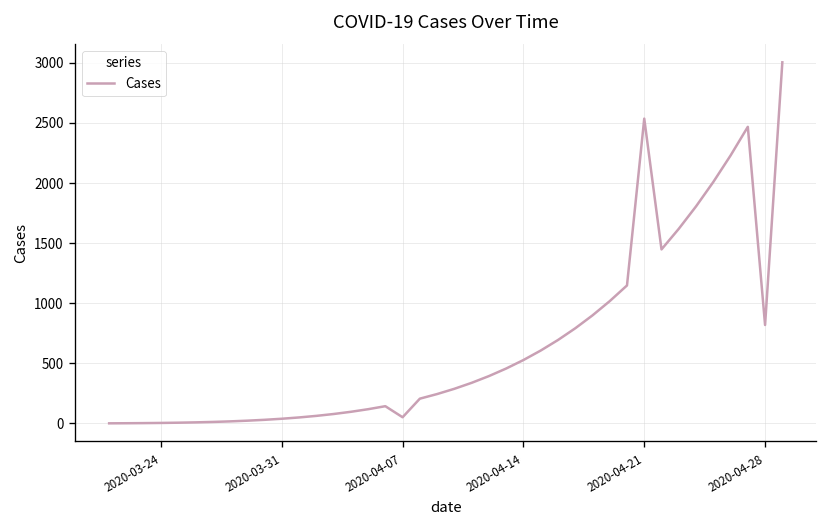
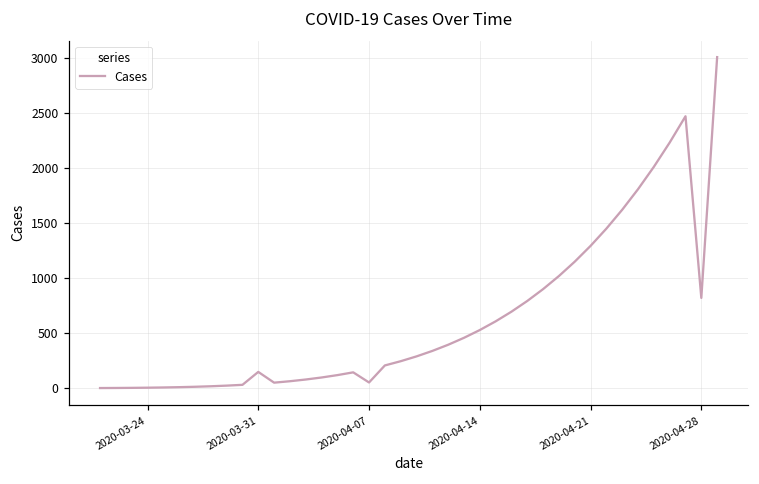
  {
    "2020-03-24": 0,
-   "2020-03-31": 40,
+   "2020-03-31": 150,
    "2020-04-07": 50,
    "2020-04-14": 530,
-   "2020-04-21": 2540,
+   "2020-04-21": 1290,
    "2020-04-28": 820
  }
